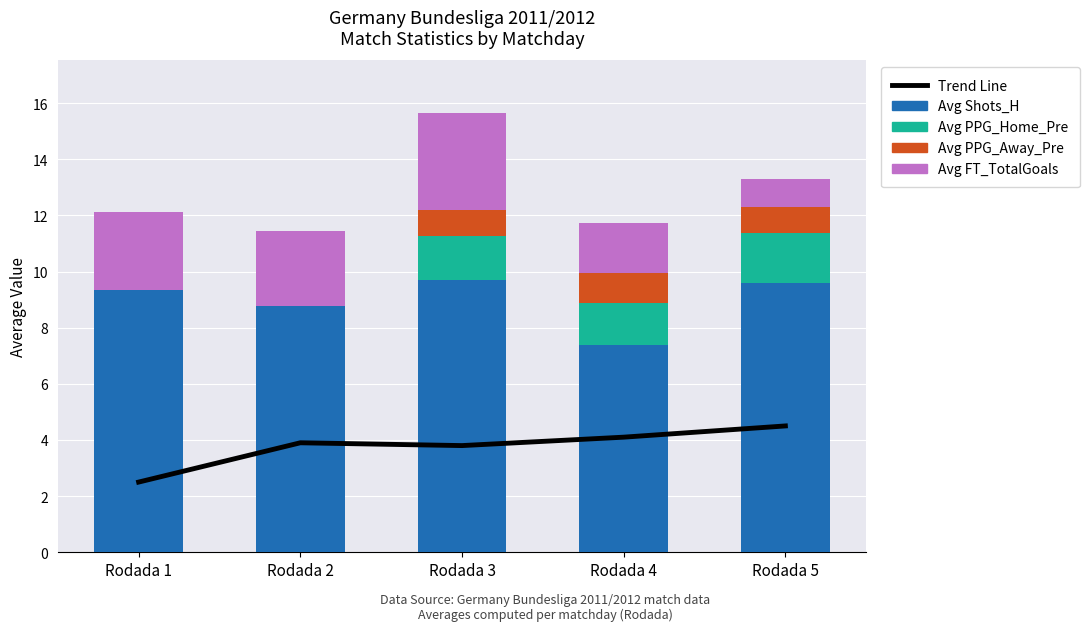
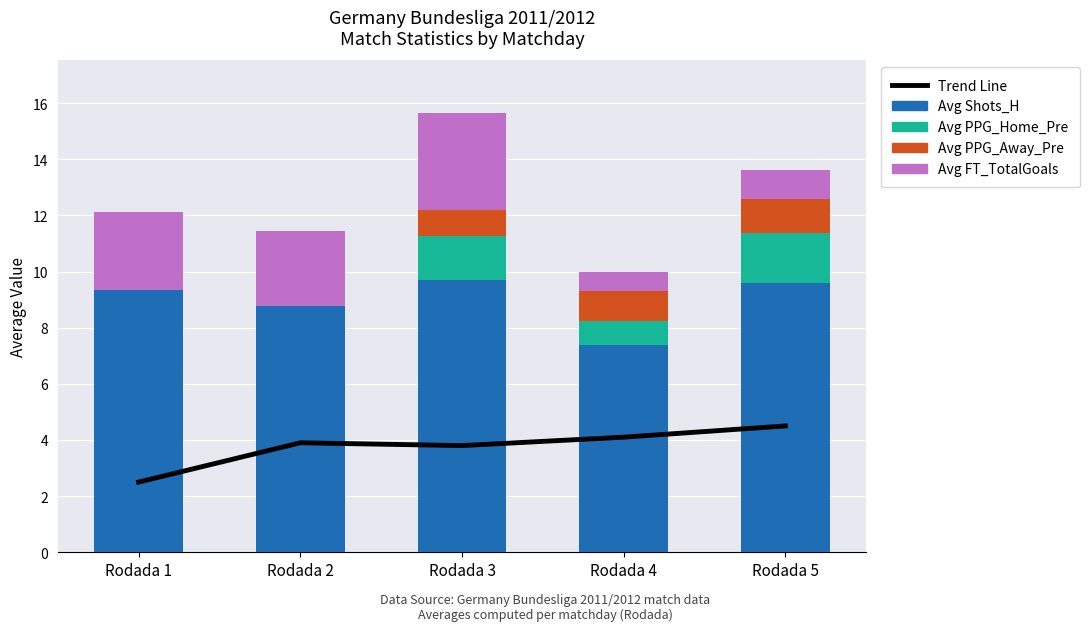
  {
    "Trend Line": {
      "Rodada 1": 2.5,
      "Rodada 2": 3.9,
      "Rodada 3": 3.8,
      "Rodada 4": 4.1,
      "Rodada 5": 4.5
    },
    "Avg Shots_H": {
      "Rodada 1": 9.3,
      "Rodada 2": 8.8,
      "Rodada 3": 9.7,
      "Rodada 4": 7.4,
      "Rodada 5": 9.6
    },
    "Avg PPG_Home_Pre": {
      "Rodada 1": 0.0,
      "Rodada 2": 0.0,
      "Rodada 3": 1.6,
-     "Rodada 4": 1.5,
+     "Rodada 4": 0.8,
      "Rodada 5": 1.8
    },
    "Avg PPG_Away_Pre": {
      "Rodada 1": 0.0,
      "Rodada 2": 0.0,
      "Rodada 3": 0.9,
      "Rodada 4": 1.1,
-     "Rodada 5": 0.9
+     "Rodada 5": 1.2
    },
    "Avg FT_TotalGoals": {
      "Rodada 1": 2.8,
      "Rodada 2": 2.7,
      "Rodada 3": 3.4,
-     "Rodada 4": 1.8,
+     "Rodada 4": 0.7,
      "Rodada 5": 1.0
    }
  }
